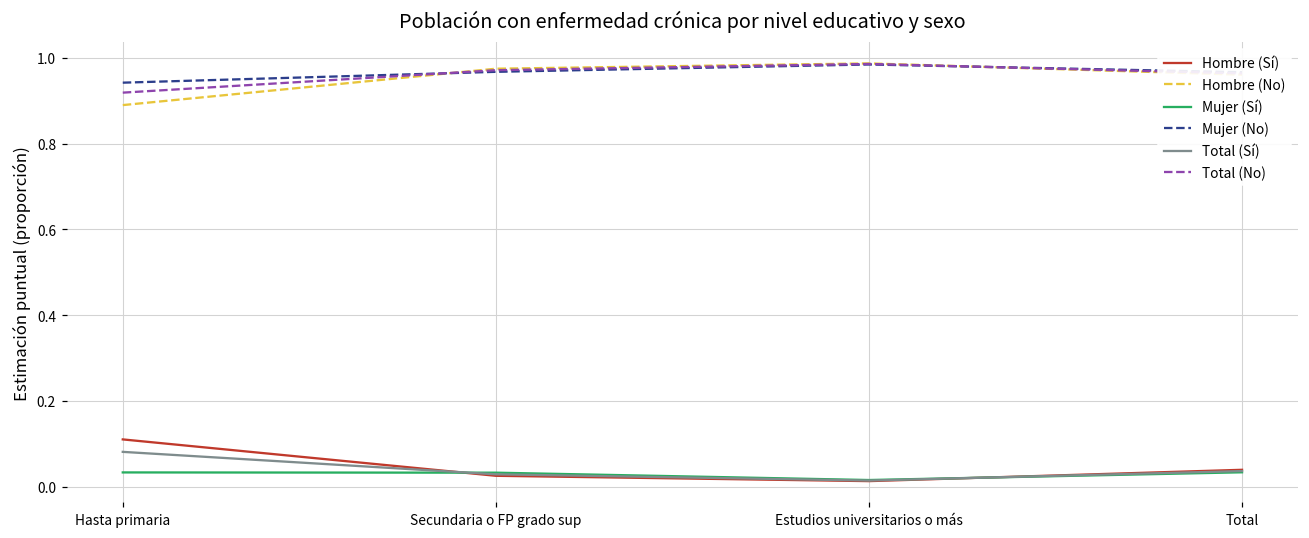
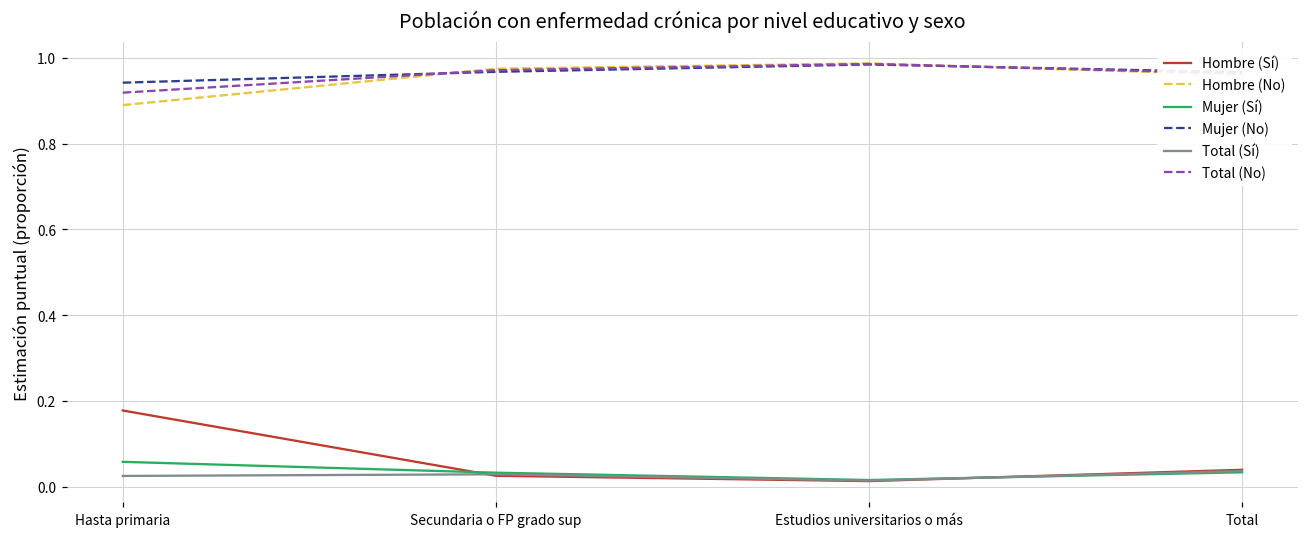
  {
    "Hombre (Sí)": {
-     "Hasta primaria": 0.11
+     "Hasta primaria": 0.18
    },
    "Hombre (No)": {
      "Hasta primaria": 0.89
    },
    "Mujer (Sí)": {
-     "Hasta primaria": 0.03
+     "Hasta primaria": 0.06
    },
    "Mujer (No)": {
      "Hasta primaria": 0.94
    },
    "Total (Sí)": {
-     "Hasta primaria": 0.08
+     "Hasta primaria": 0.03
    },
    "Total (No)": {
      "Hasta primaria": 0.92
    }
  }
